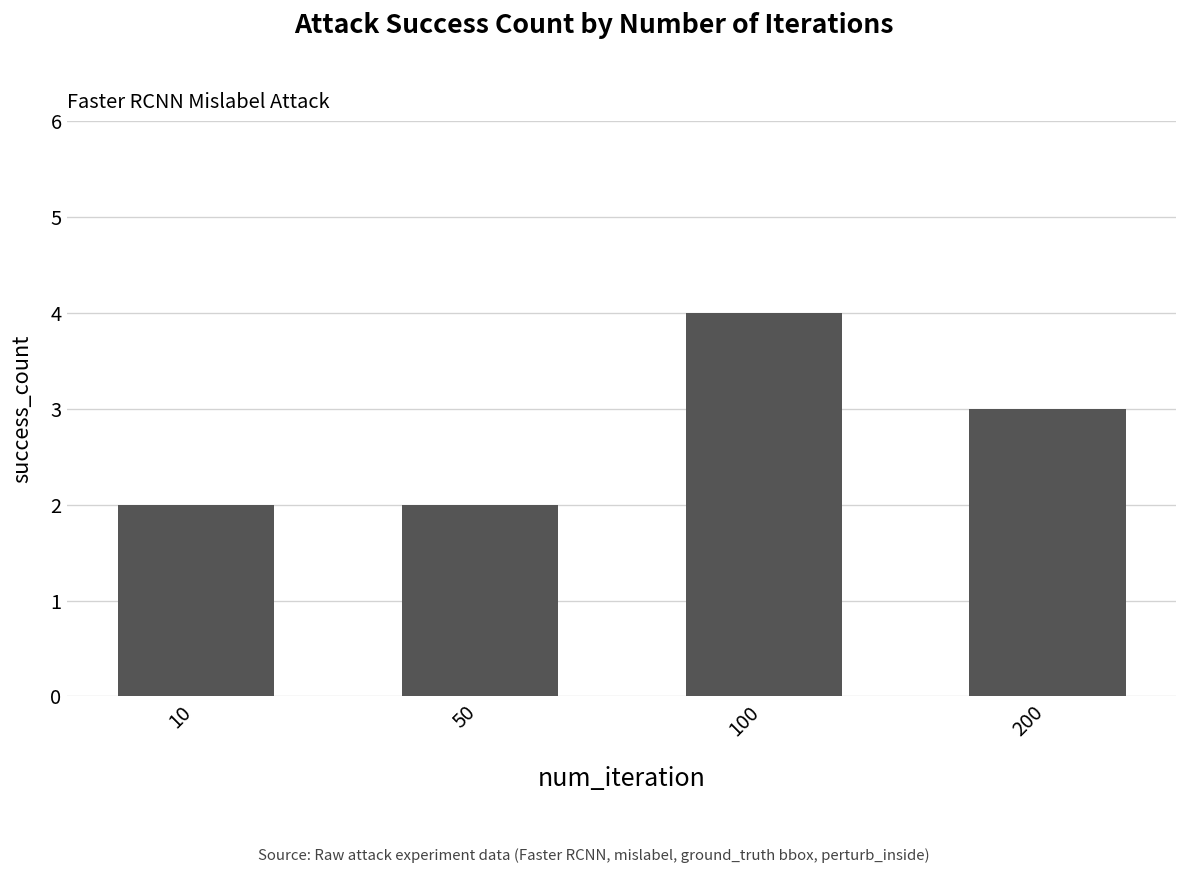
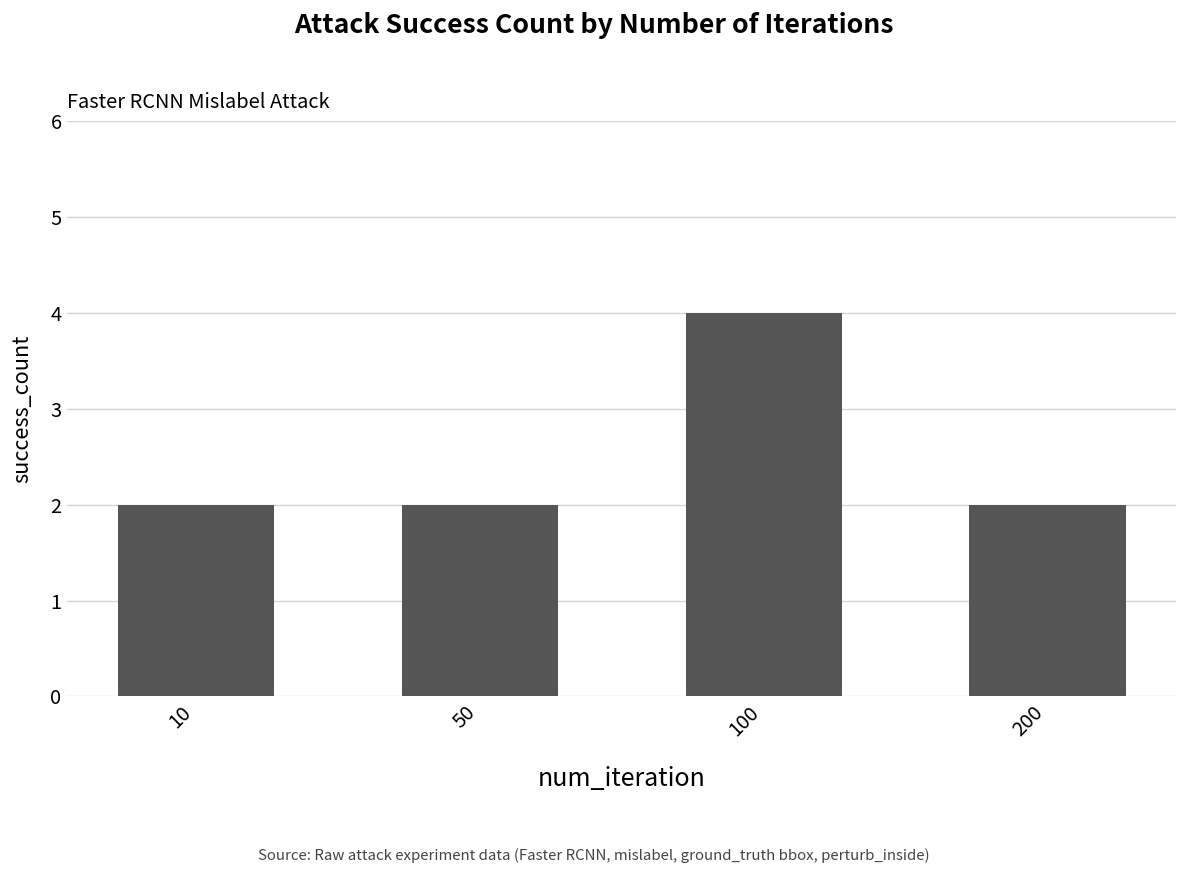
  {
    "10": 2,
    "50": 2,
    "100": 4,
-   "200": 3
+   "200": 2
  }
